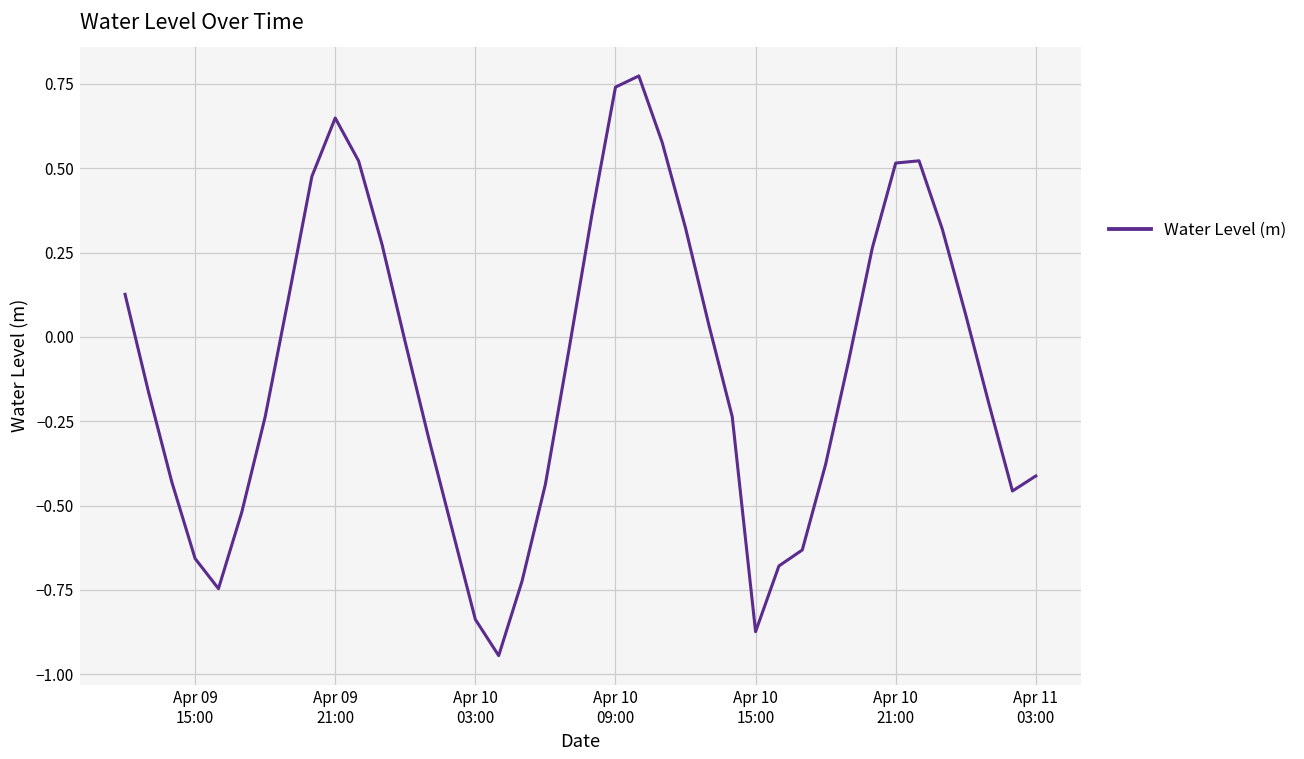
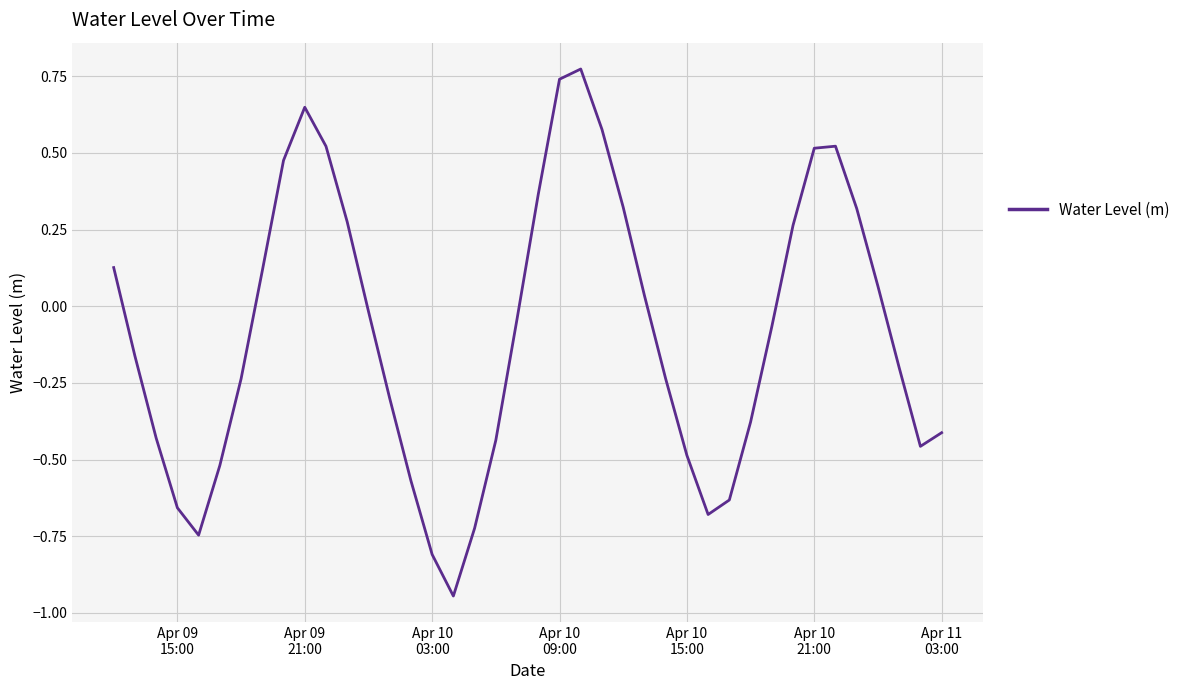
  {
    "Apr 09 15:00": -0.66,
    "Apr 09 21:00": 0.65,
-   "Apr 10 03:00": -0.84,
+   "Apr 10 03:00": -0.81,
    "Apr 10 09:00": 0.74,
-   "Apr 10 15:00": -0.87,
+   "Apr 10 15:00": -0.49,
    "Apr 10 21:00": 0.52,
    "Apr 11 03:00": -0.41
  }
